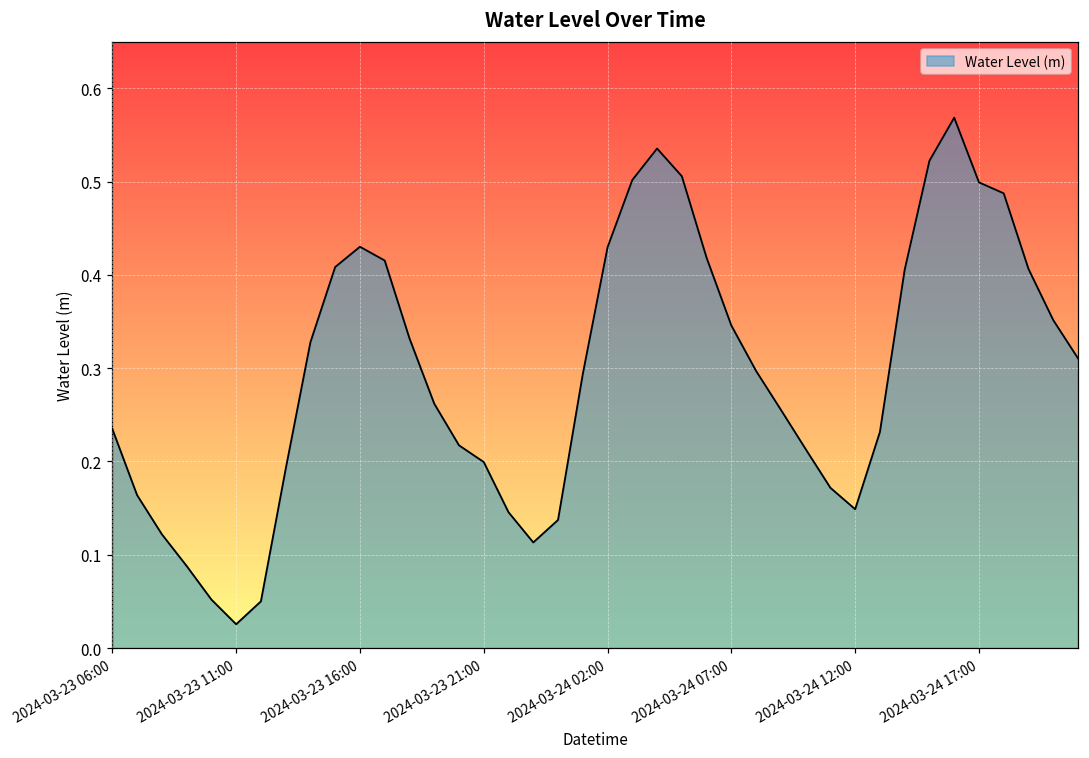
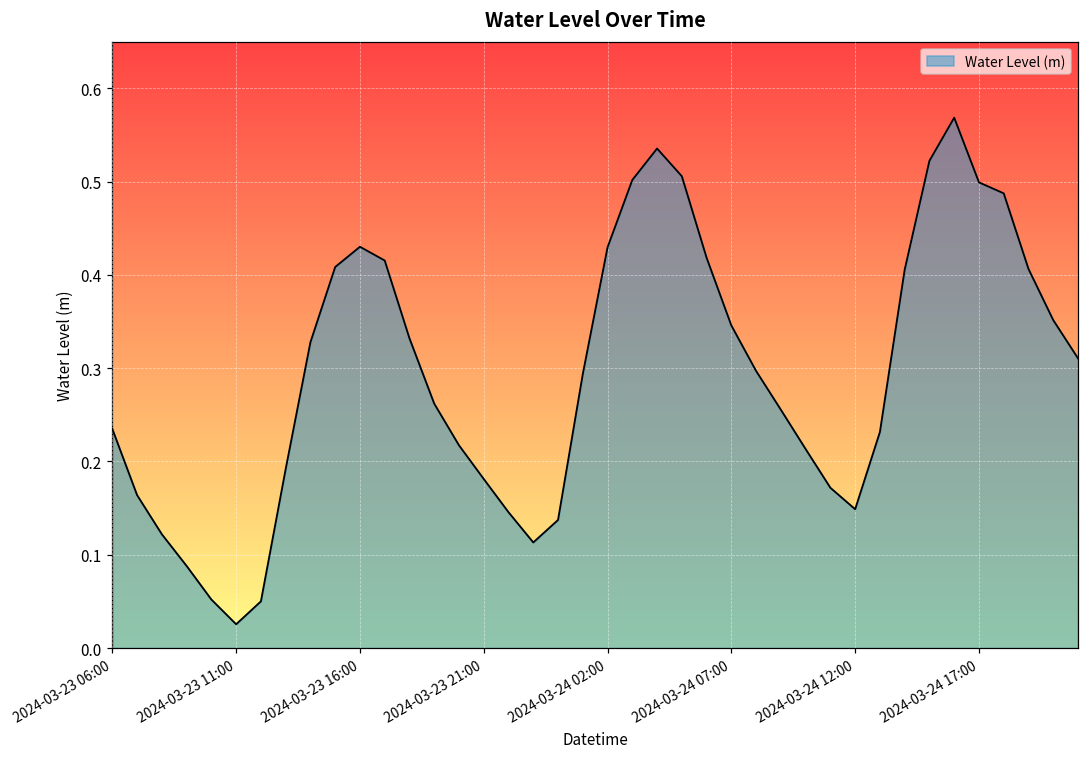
  {
    "2024-03-23 06:00": 0.23,
    "2024-03-23 11:00": 0.03,
    "2024-03-23 16:00": 0.43,
-   "2024-03-23 21:00": 0.20,
+   "2024-03-23 21:00": 0.18,
    "2024-03-24 02:00": 0.43,
    "2024-03-24 07:00": 0.35,
    "2024-03-24 12:00": 0.15,
    "2024-03-24 17:00": 0.50
  }
